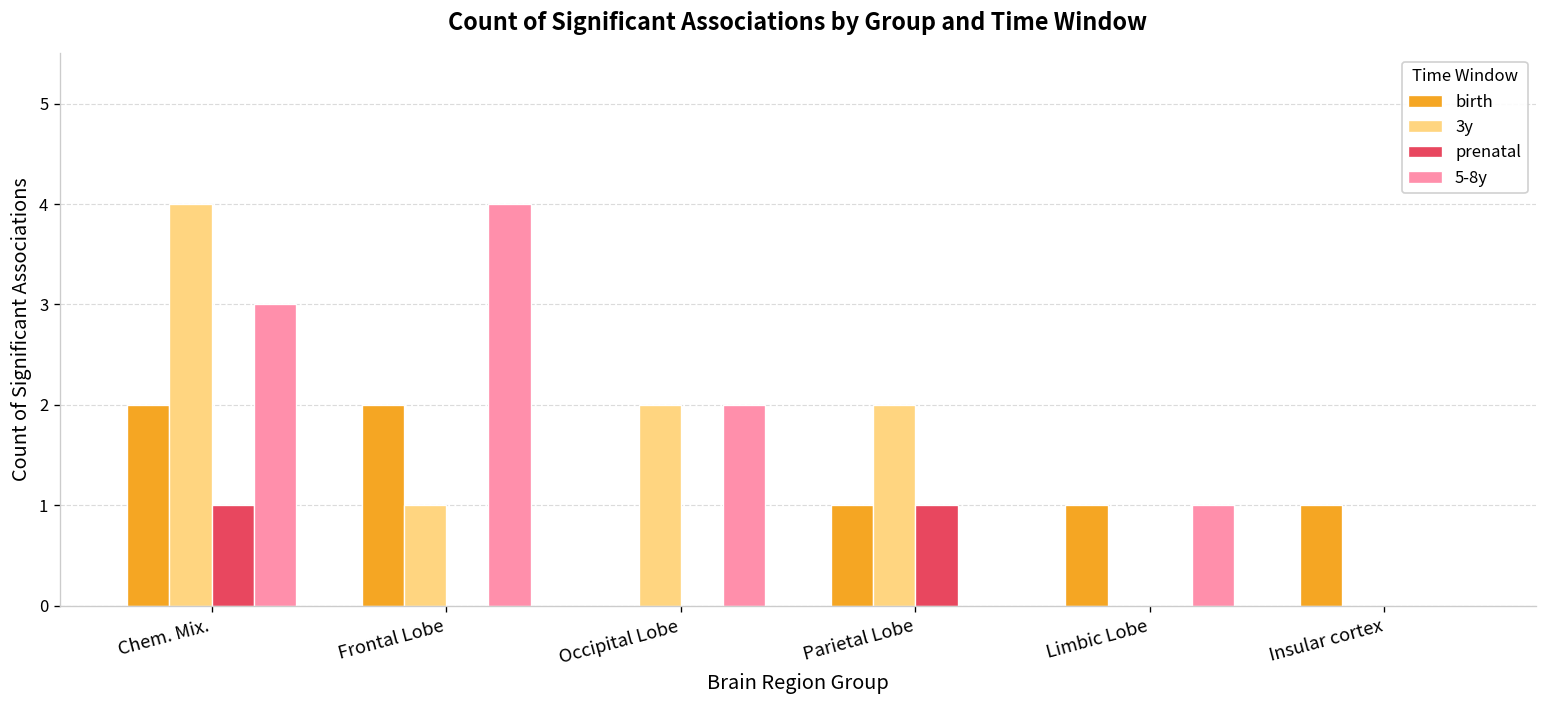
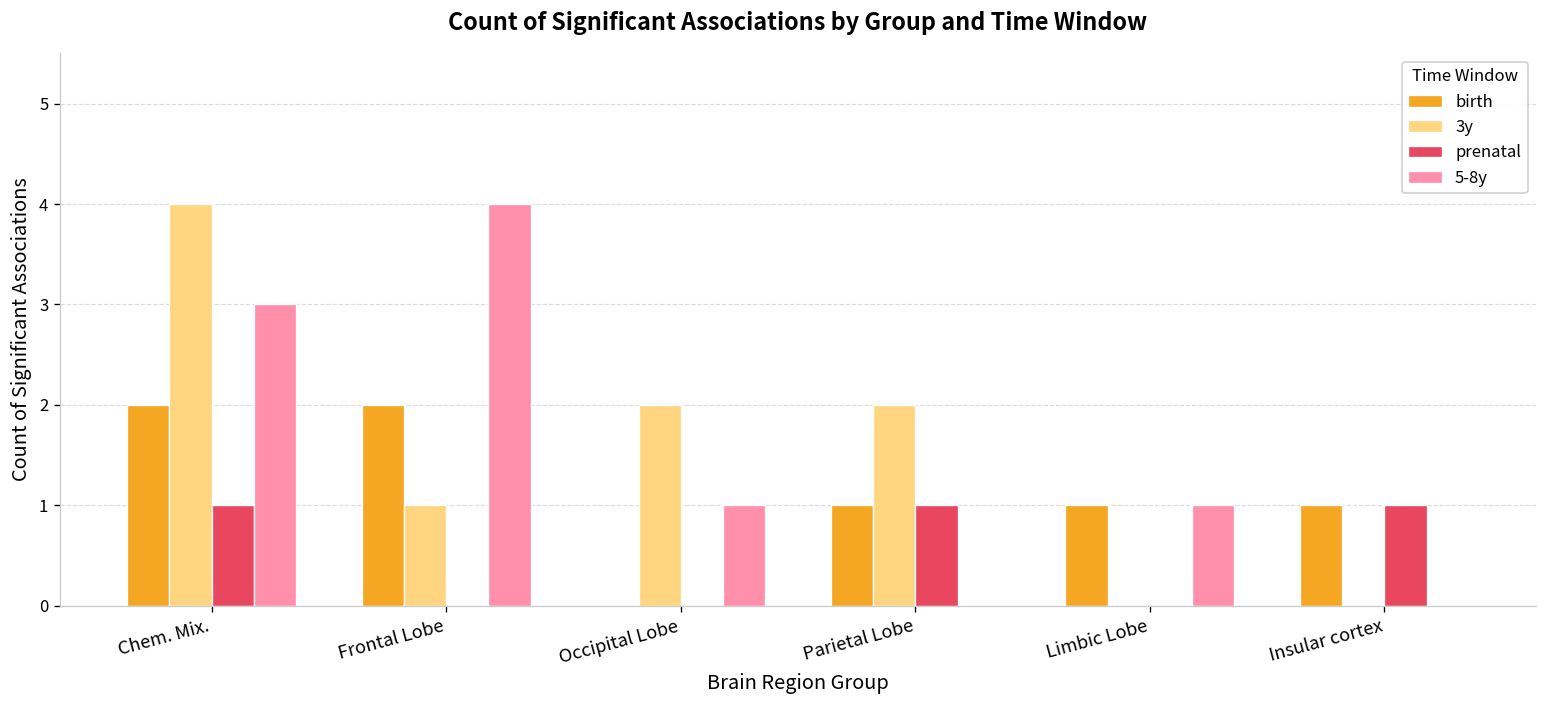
  {
    "birth": {
      "Chem. Mix.": 2,
      "Frontal Lobe": 2,
      "Occipital Lobe": 0,
      "Parietal Lobe": 1,
      "Limbic Lobe": 1,
      "Insular cortex": 1
    },
    "3y": {
      "Chem. Mix.": 4,
      "Frontal Lobe": 1,
      "Occipital Lobe": 2,
      "Parietal Lobe": 2,
      "Limbic Lobe": 0,
      "Insular cortex": 0
    },
    "prenatal": {
      "Chem. Mix.": 1,
      "Frontal Lobe": 0,
      "Occipital Lobe": 0,
      "Parietal Lobe": 1,
      "Limbic Lobe": 0,
-     "Insular cortex": 0
+     "Insular cortex": 1
    },
    "5-8y": {
      "Chem. Mix.": 3,
      "Frontal Lobe": 4,
-     "Occipital Lobe": 2,
+     "Occipital Lobe": 1,
      "Parietal Lobe": 0,
      "Limbic Lobe": 1,
      "Insular cortex": 0
    }
  }
